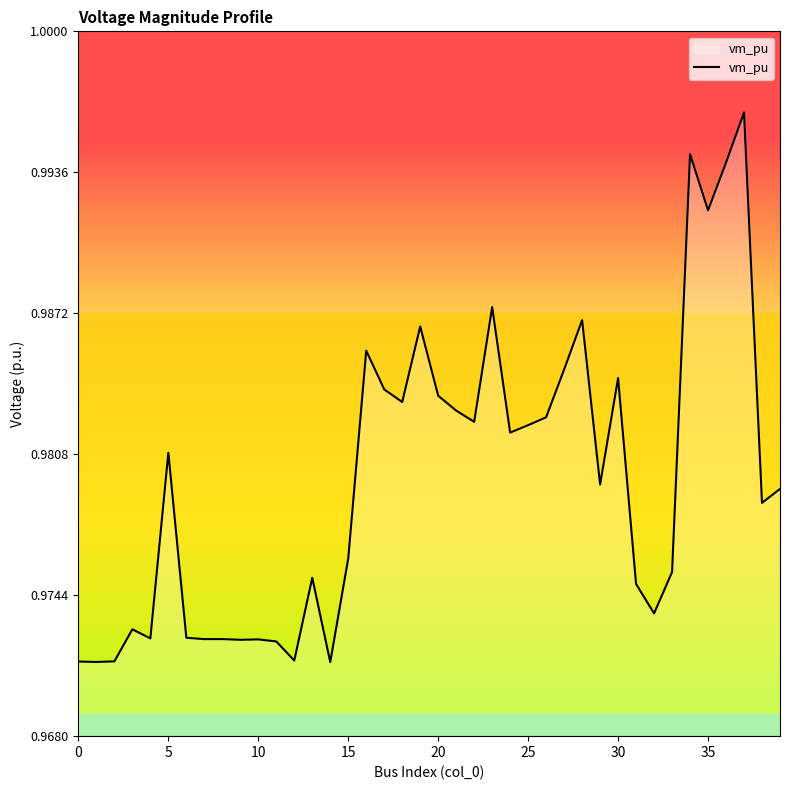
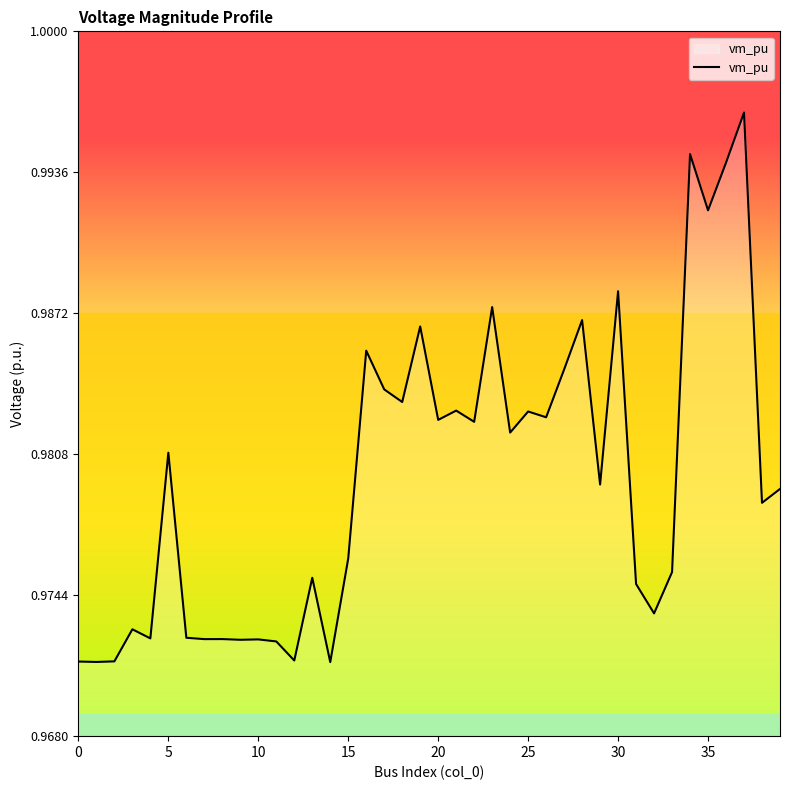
  {
    "0": 0.9714,
    "5": 0.9809,
    "10": 0.9724,
    "15": 0.9761,
-   "20": 0.9835,
-   "25": 0.9821,
-   "30": 0.9843,
+   "20": 0.9824,
+   "25": 0.9827,
+   "30": 0.9882,
    "35": 0.9919
  }
